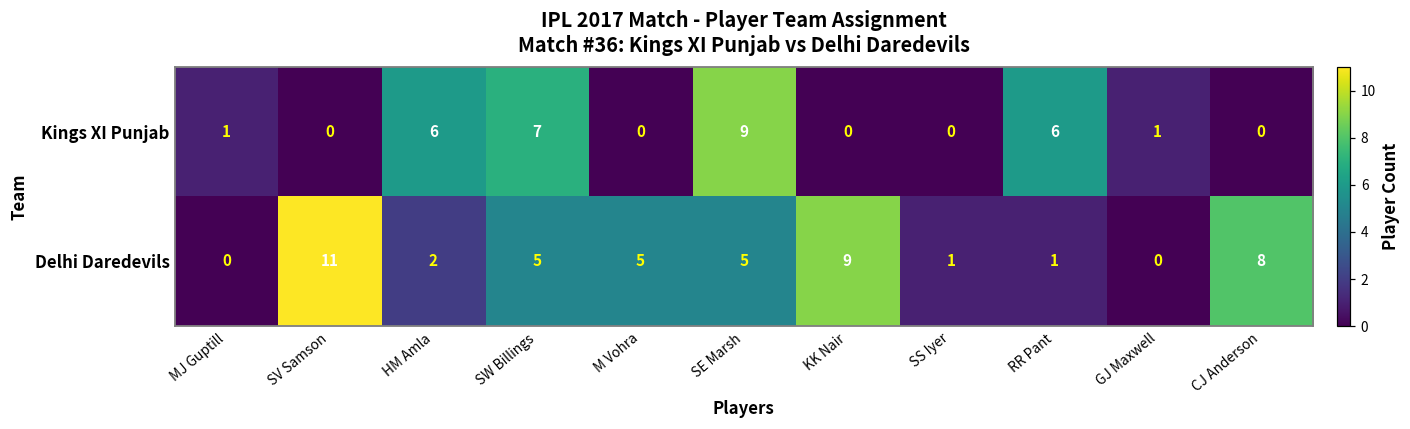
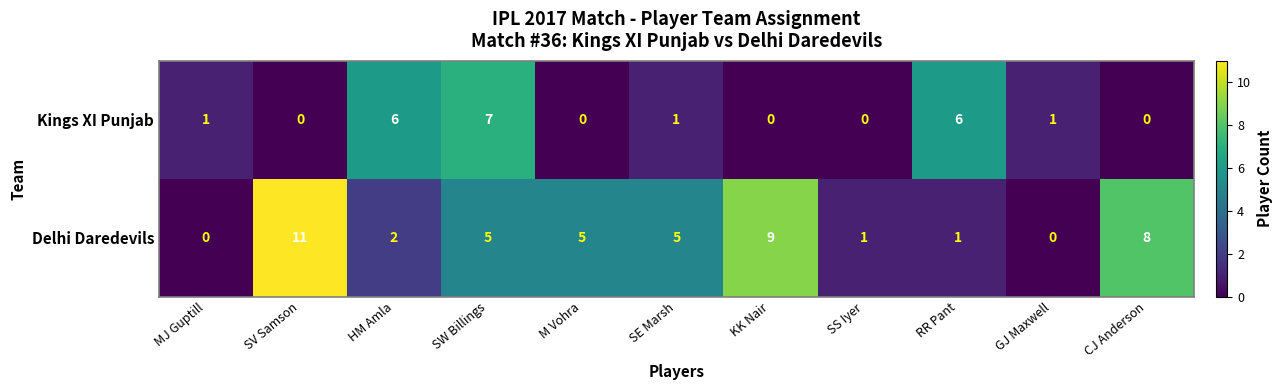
  {
    "Kings XI Punjab": {
      "MJ Guptill": 1,
      "SV Samson": 0,
      "HM Amla": 6,
      "SW Billings": 7,
      "M Vohra": 0,
-     "SE Marsh": 9,
+     "SE Marsh": 1,
      "KK Nair": 0,
      "SS Iyer": 0,
      "RR Pant": 6,
      "GJ Maxwell": 1,
      "CJ Anderson": 0
    },
    "Delhi Daredevils": {
      "MJ Guptill": 0,
      "SV Samson": 11,
      "HM Amla": 2,
      "SW Billings": 5,
      "M Vohra": 5,
      "SE Marsh": 5,
      "KK Nair": 9,
      "SS Iyer": 1,
      "RR Pant": 1,
      "GJ Maxwell": 0,
      "CJ Anderson": 8
    }
  }
